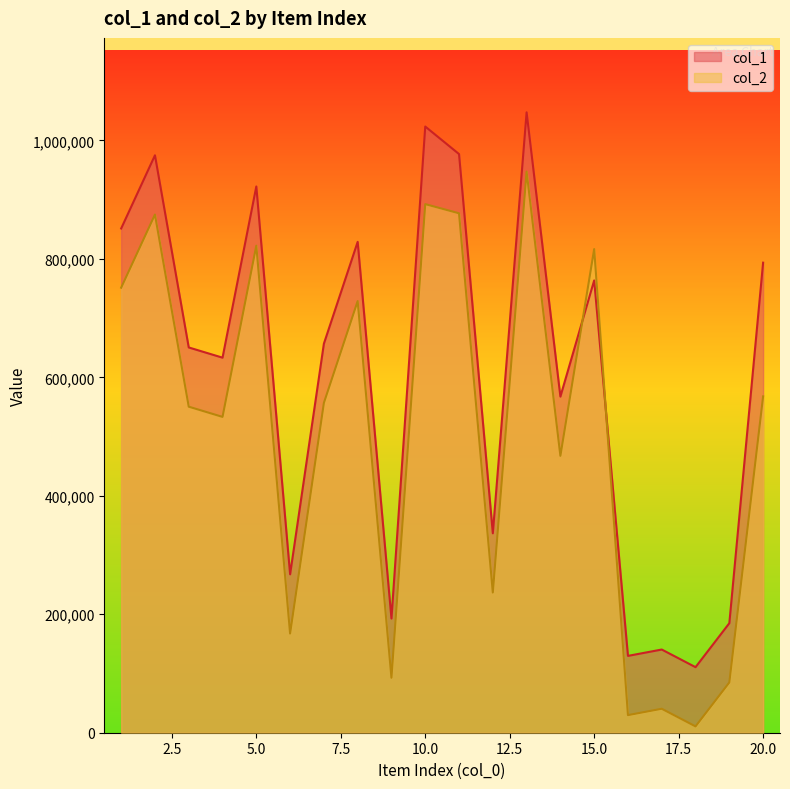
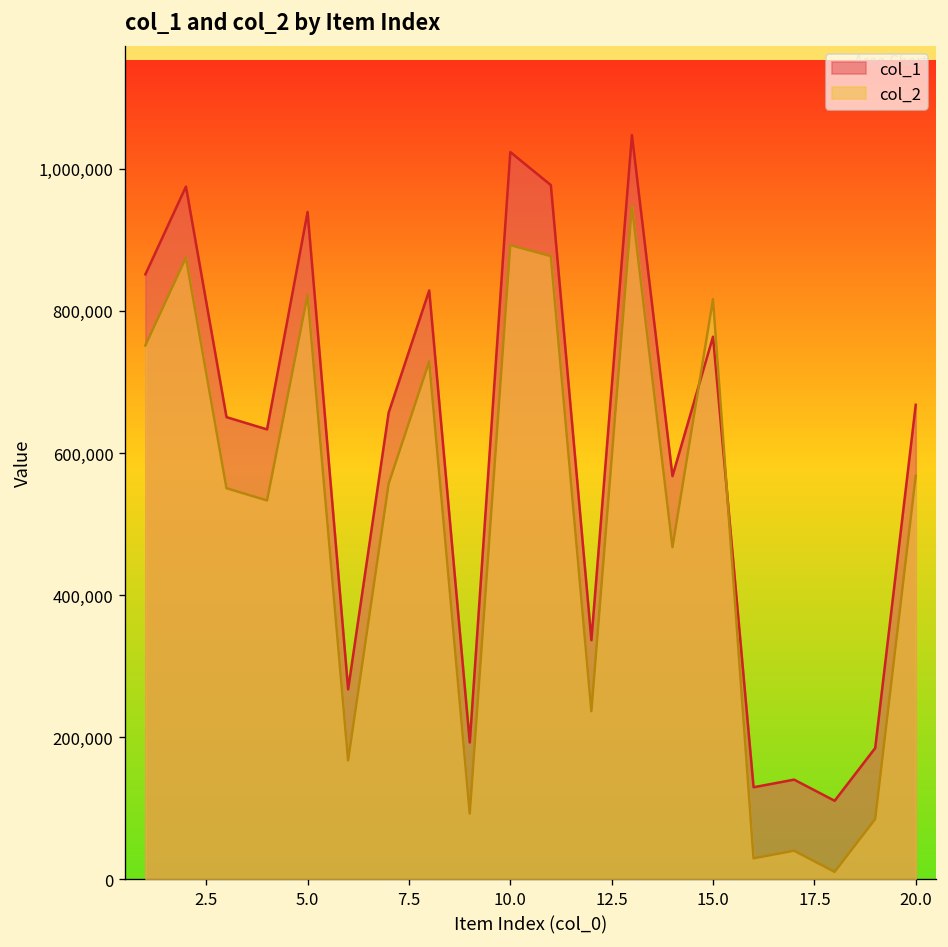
  {
    "col_1": {
-     "5.0": "920,000",
+     "5.0": "940,000",
      "10.0": "1,020,000",
      "15.0": "760,000",
-     "20.0": "790,000"
+     "20.0": "670,000"
    },
    "col_2": {
      "5.0": "820,000",
      "10.0": "890,000",
      "15.0": "820,000",
      "20.0": "570,000"
    }
  }
